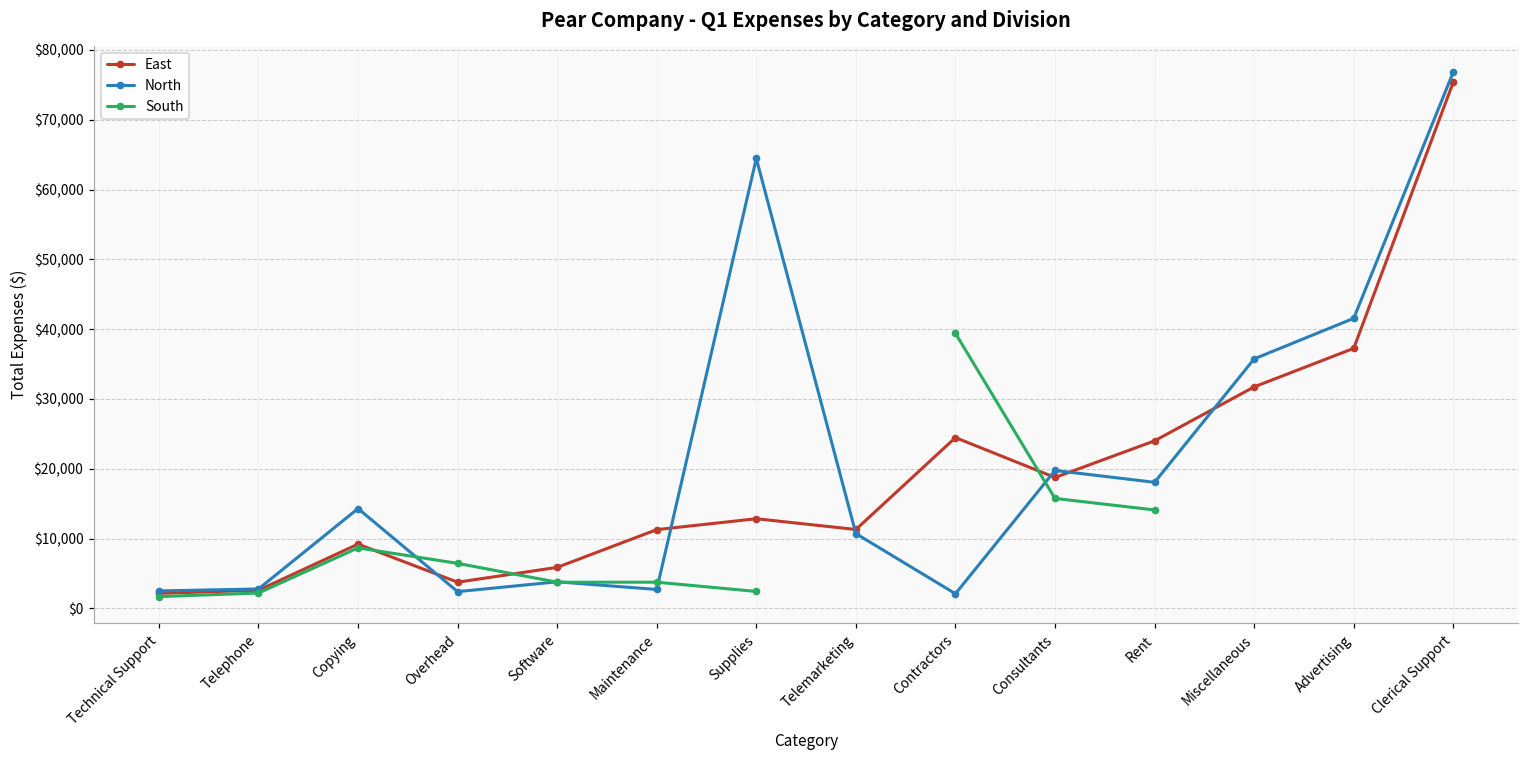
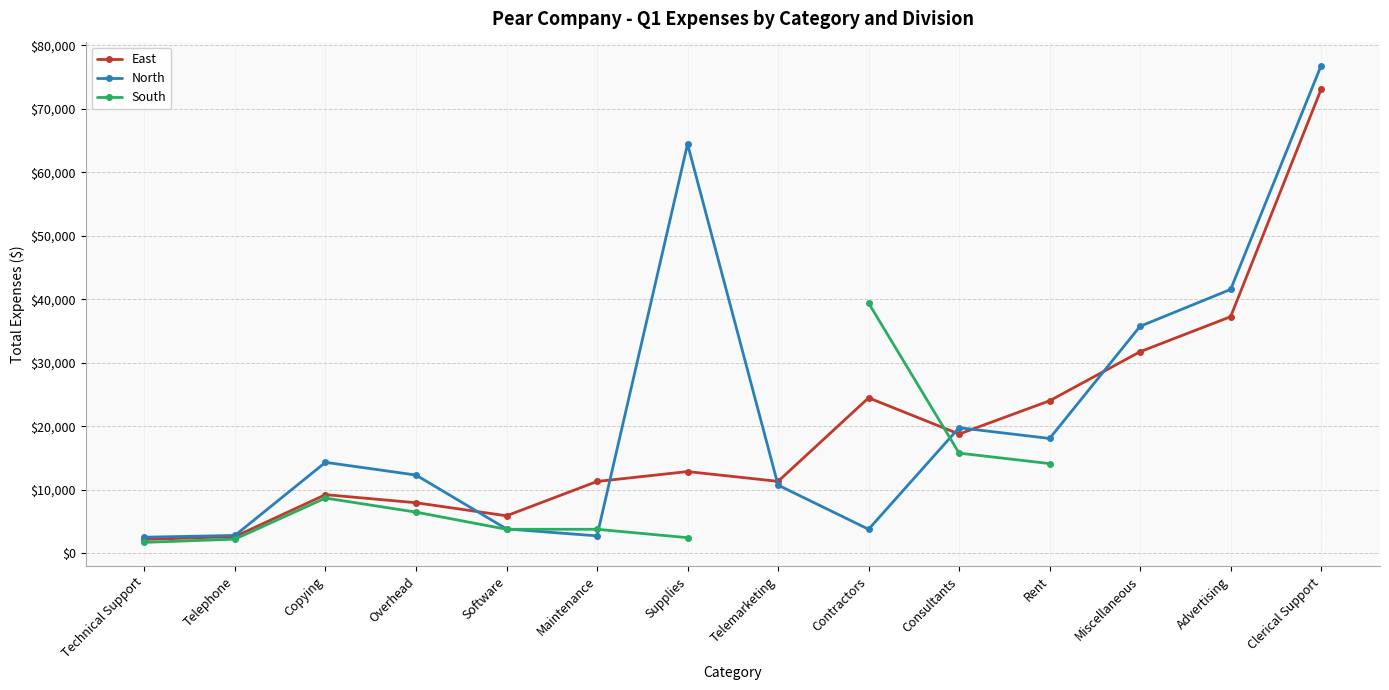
  {
    "East": {
      "Copying": "$9,000",
-     "Overhead": "$4,000",
+     "Overhead": "$8,000",
      "Software": "$6,000",
      "Maintenance": "$11,000",
      "Supplies": "$13,000",
      "Telemarketing": "$11,000",
      "Contractors": "$24,000",
      "Consultants": "$19,000",
      "Rent": "$24,000",
      "Miscellaneous": "$32,000",
      "Advertising": "$37,000",
-     "Clerical Support": "$75,000"
+     "Clerical Support": "$73,000"
    },
    "North": {
      "Copying": "$14,000",
-     "Overhead": "$2,000",
+     "Overhead": "$12,000",
      "Maintenance": "$3,000",
      "Supplies": "$64,000",
      "Telemarketing": "$11,000",
-     "Contractors": "$2,000",
+     "Contractors": "$4,000",
      "Consultants": "$20,000",
      "Rent": "$18,000",
      "Miscellaneous": "$36,000",
      "Advertising": "$42,000",
      "Clerical Support": "$77,000"
    },
    "South": {
      "Technical Support": "$2,000",
      "Copying": "$9,000",
      "Overhead": "$6,000",
      "Maintenance": "$4,000",
      "Supplies": "$2,000",
      "Contractors": "$39,000",
      "Consultants": "$16,000",
      "Rent": "$14,000"
    }
  }
